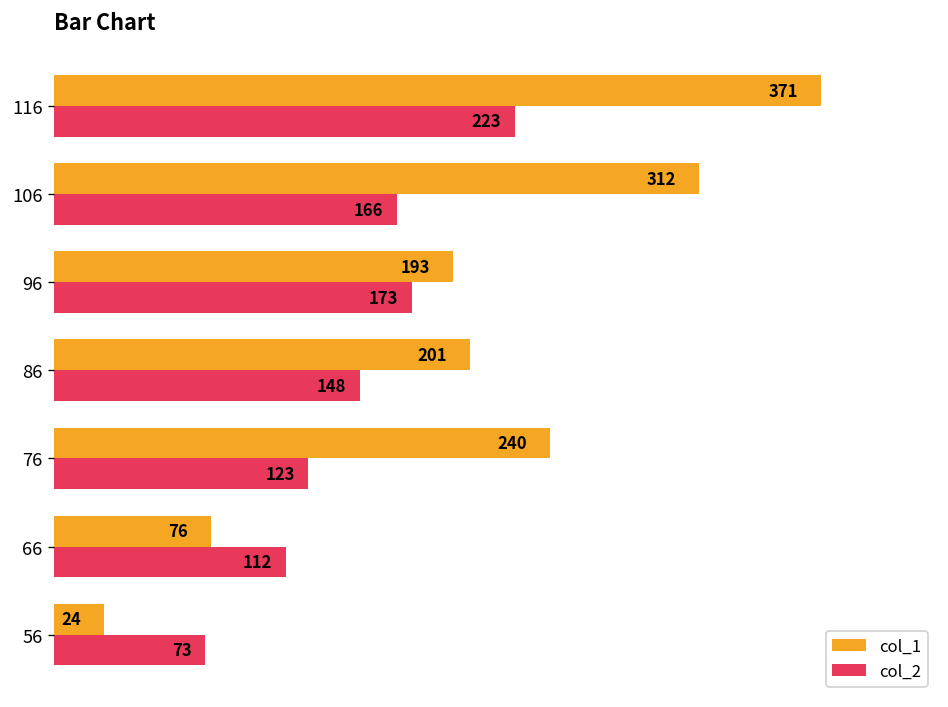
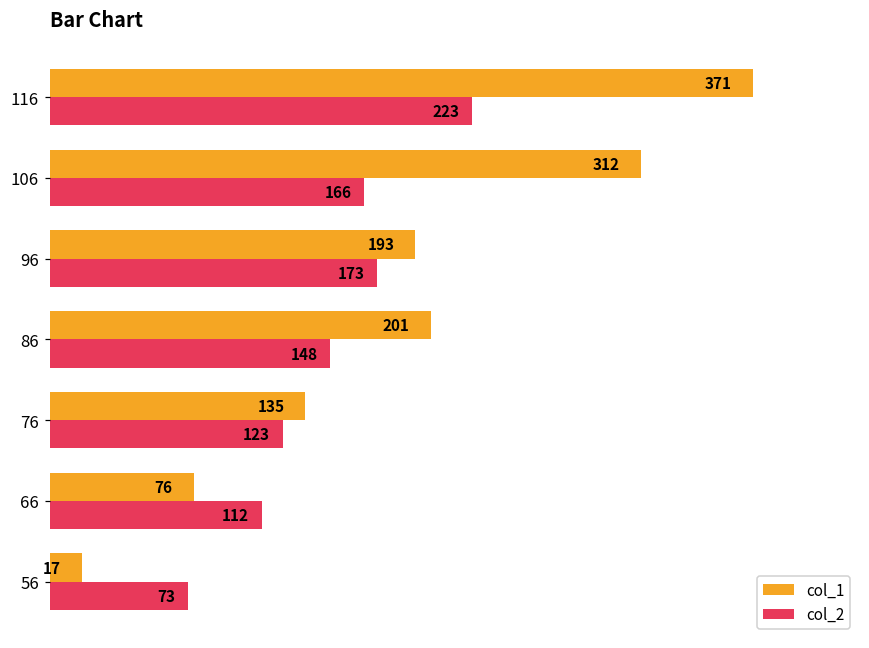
  {
    "col_1": {
      "116": 371,
      "106": 312,
      "96": 193,
      "86": 201,
-     "76": 240,
+     "76": 135,
      "66": 76,
-     "56": 24
+     "56": 17
    },
    "col_2": {
      "116": 223,
      "106": 166,
      "96": 173,
      "86": 148,
      "76": 123,
      "66": 112,
      "56": 73
    }
  }
